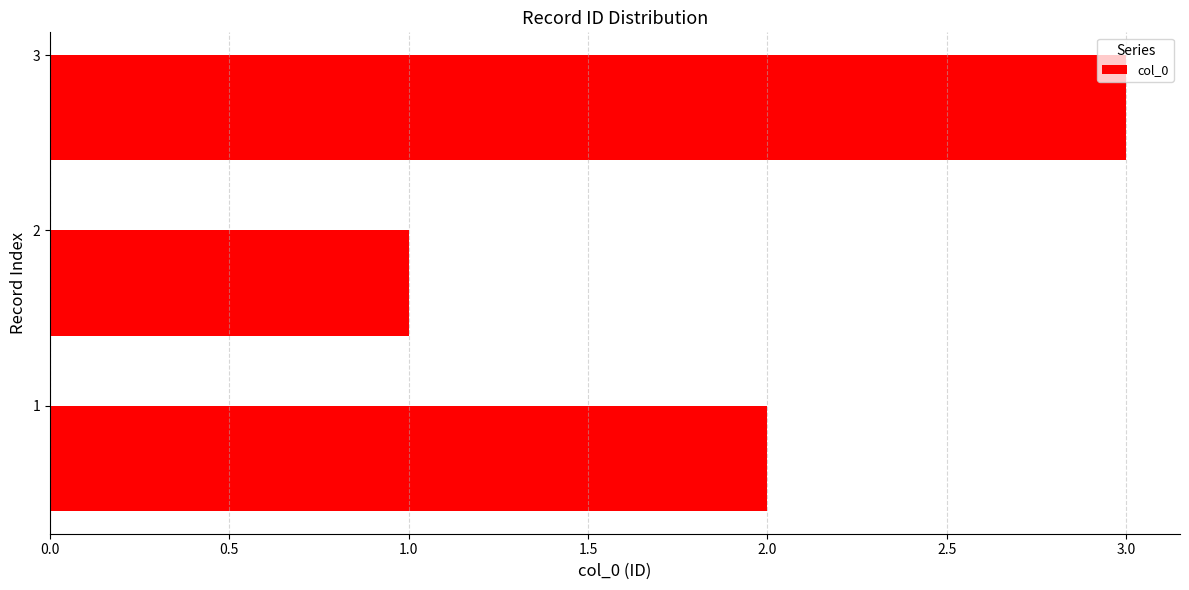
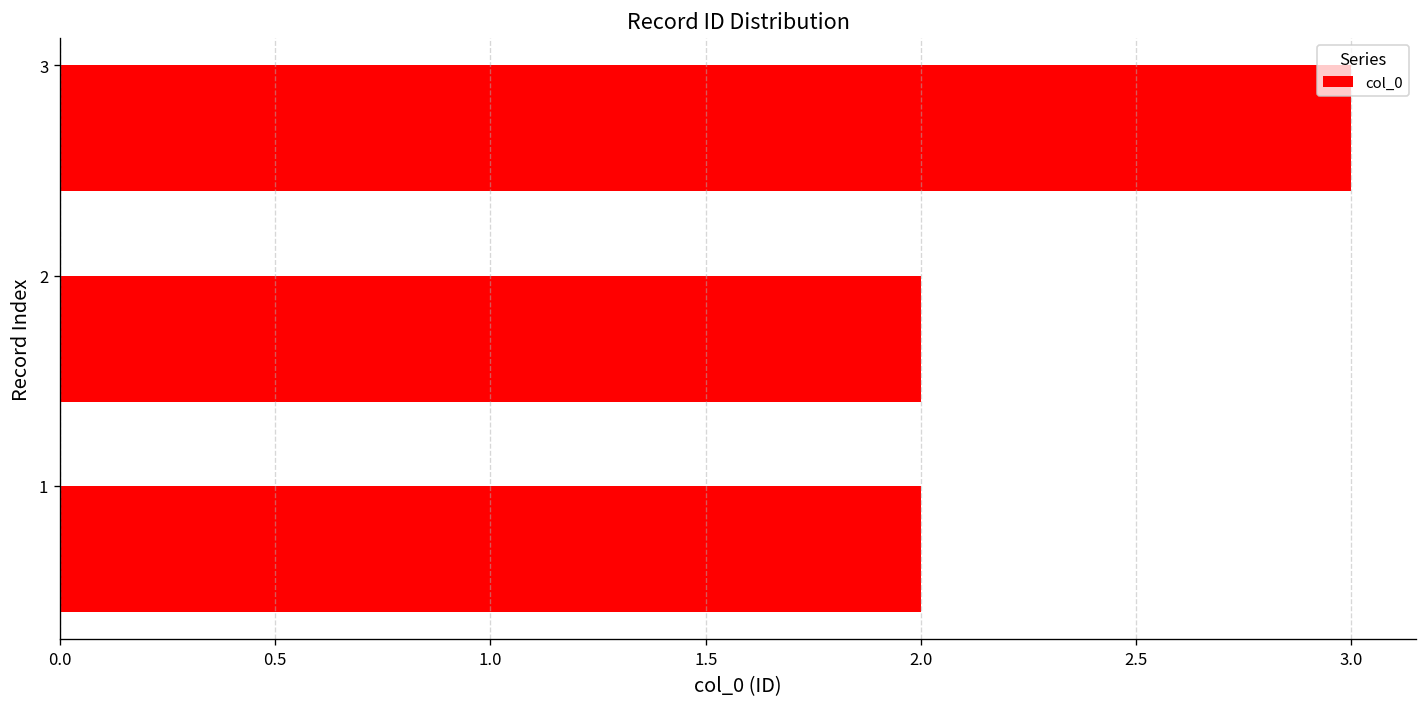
  {
    "3": 3,
-   "2": 1,
+   "2": 2,
    "1": 2
  }
